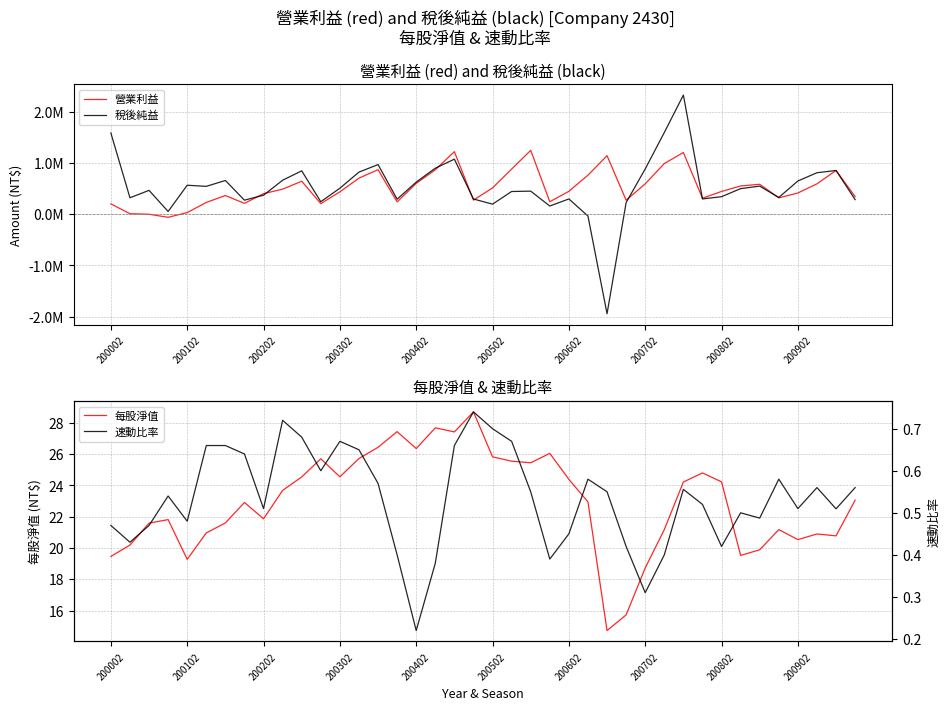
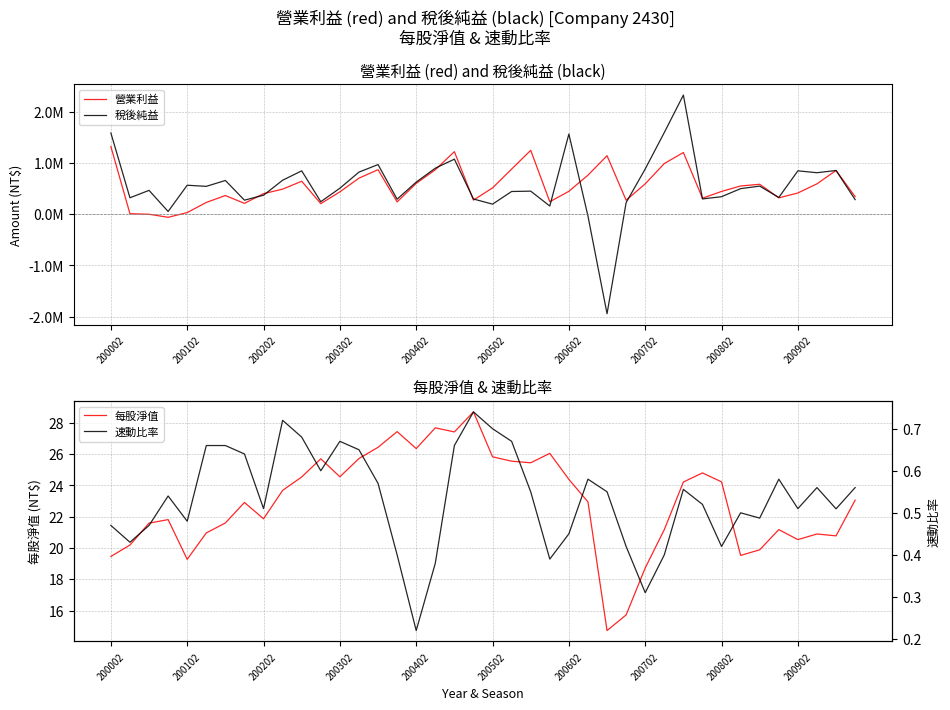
  {
    "營業利益 (red) and 稅後純益 (black)": {
      "營業利益": {
-       "200002": 200000,
+       "200002": 1300000,
        "200102": 0,
        "200302": 400000,
        "200502": 500000,
        "200602": 500000,
        "200702": 600000,
        "200802": 400000,
        "200902": 400000
      },
      "稅後純益": {
        "200002": 1600000,
        "200102": 600000,
        "200302": 500000,
        "200502": 200000,
-       "200602": 300000,
+       "200602": 1600000,
        "200702": 900000,
        "200802": 300000,
-       "200902": 700000
+       "200902": 900000
      }
    }
  }
